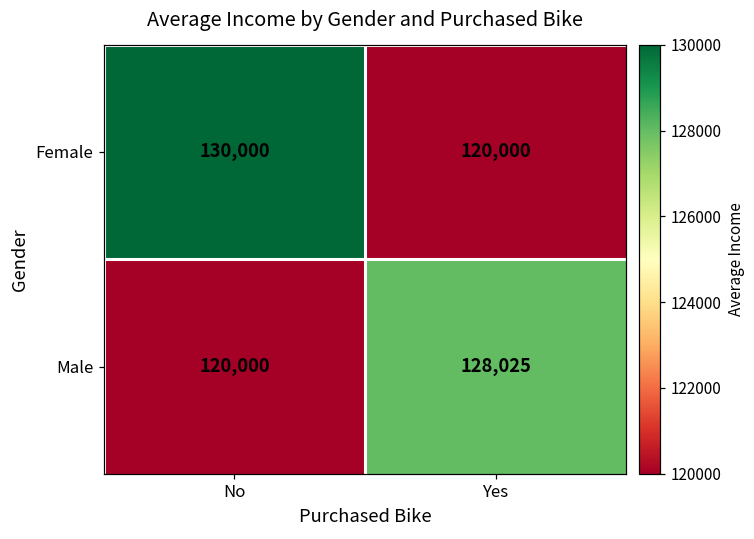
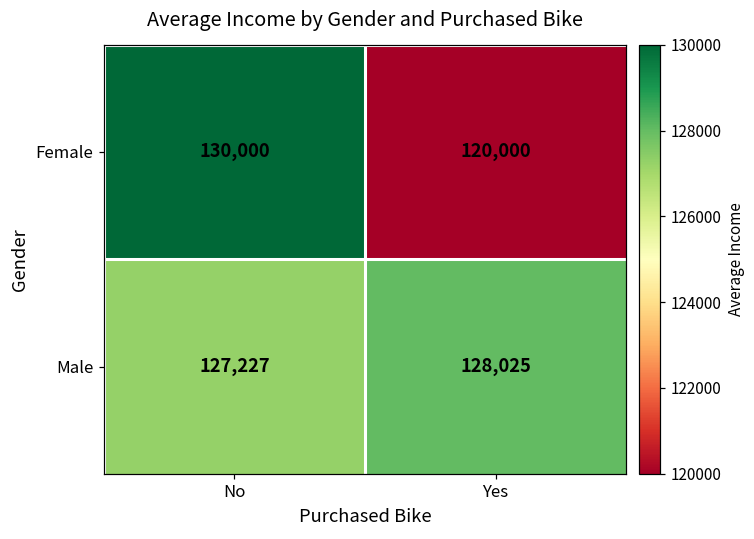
  {
    "Female": {
      "No": "130,000",
      "Yes": "120,000"
    },
    "Male": {
-     "No": "120,000",
+     "No": "127,227",
      "Yes": "128,025"
    }
  }
